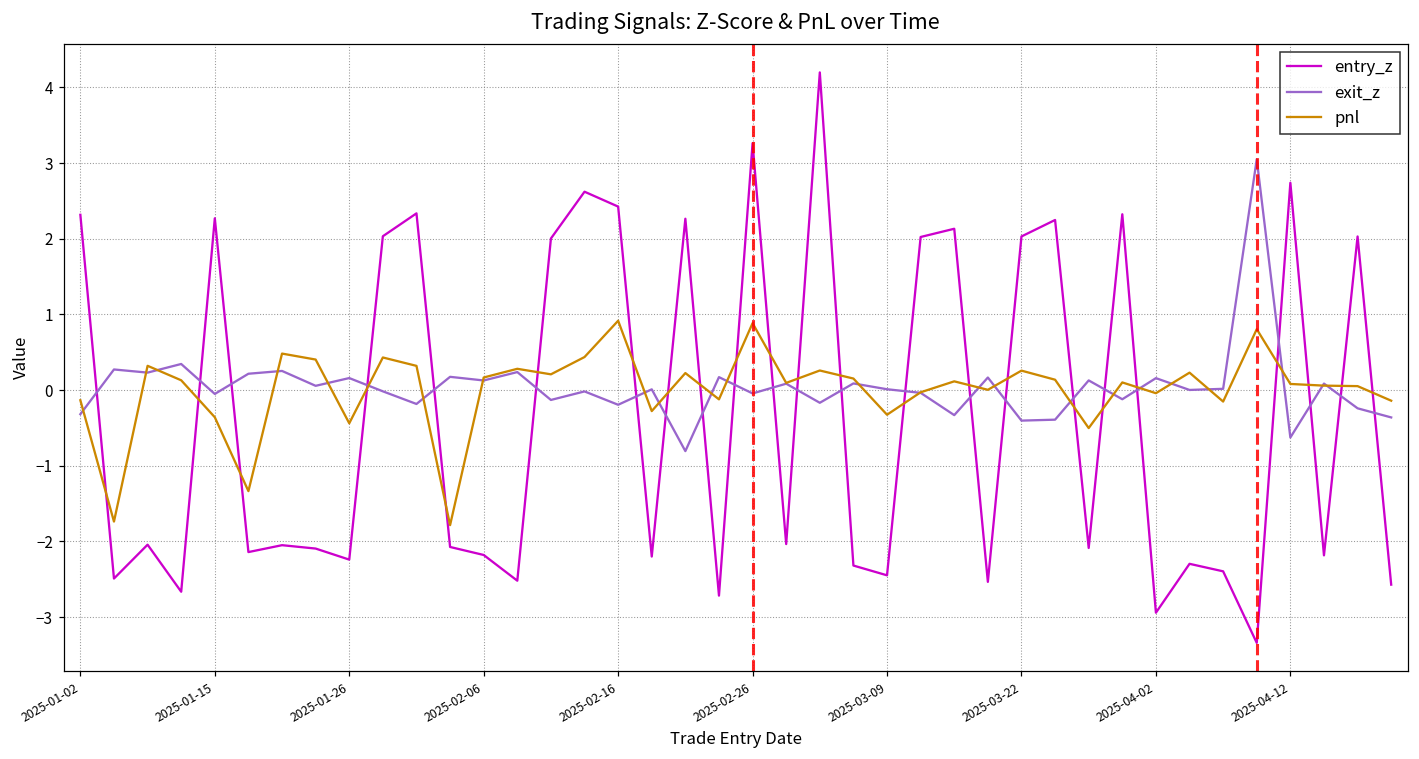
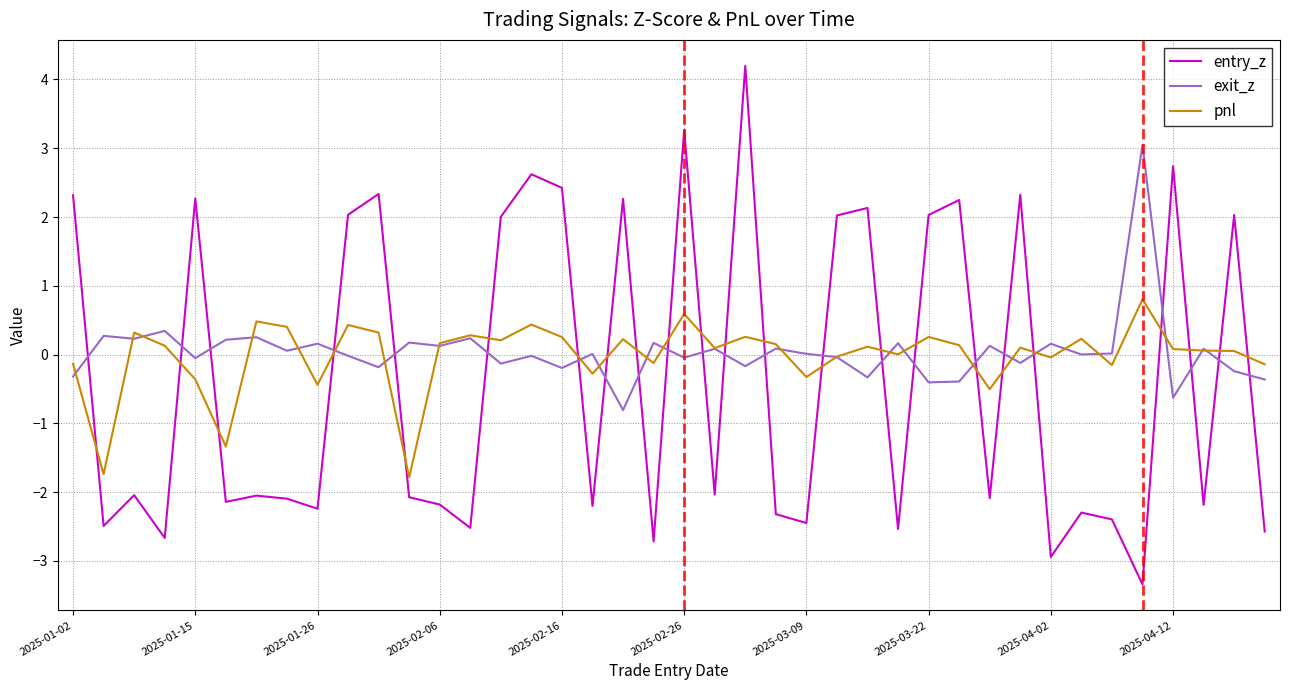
  {
    "entry_z": {
      "2025-01-02": 2.3,
      "2025-01-15": 2.3,
      "2025-01-26": -2.2,
      "2025-02-06": -2.2,
      "2025-02-16": 2.4,
      "2025-02-26": 3.3,
      "2025-03-09": -2.4,
      "2025-03-22": 2.0,
      "2025-04-02": -2.9,
      "2025-04-12": 2.7
    },
    "exit_z": {
      "2025-01-02": -0.3,
      "2025-01-15": -0.1,
      "2025-01-26": 0.2,
      "2025-02-06": 0.1,
      "2025-02-16": -0.2,
      "2025-02-26": 0.0,
      "2025-03-09": 0.0,
      "2025-03-22": -0.4,
      "2025-04-02": 0.2,
      "2025-04-12": -0.6
    },
    "pnl": {
      "2025-01-02": -0.1,
      "2025-01-15": -0.4,
      "2025-01-26": -0.4,
      "2025-02-06": 0.2,
-     "2025-02-16": 0.9,
-     "2025-02-26": 0.9,
+     "2025-02-16": 0.3,
+     "2025-02-26": 0.6,
      "2025-03-09": -0.3,
      "2025-03-22": 0.3,
      "2025-04-02": 0.0,
      "2025-04-12": 0.1
    }
  }
